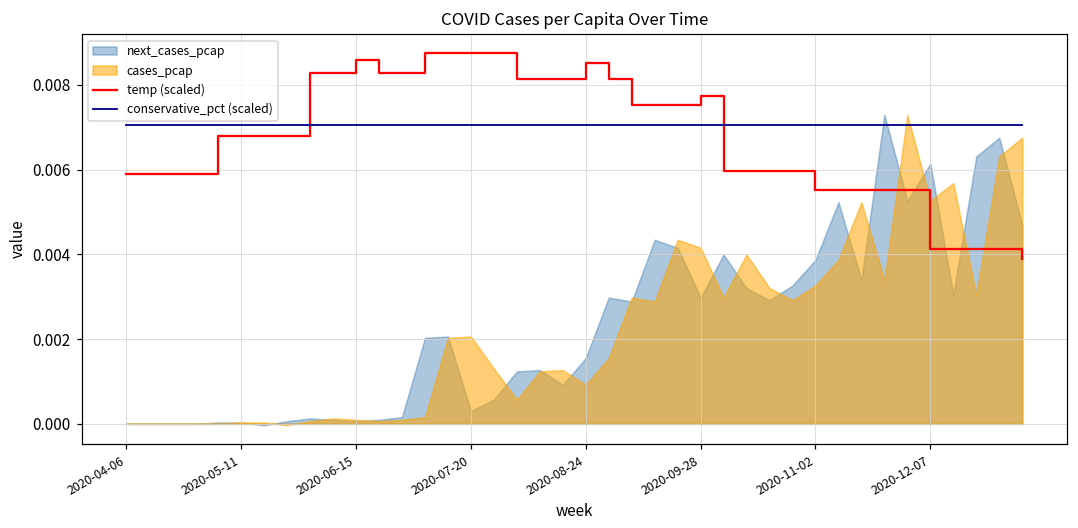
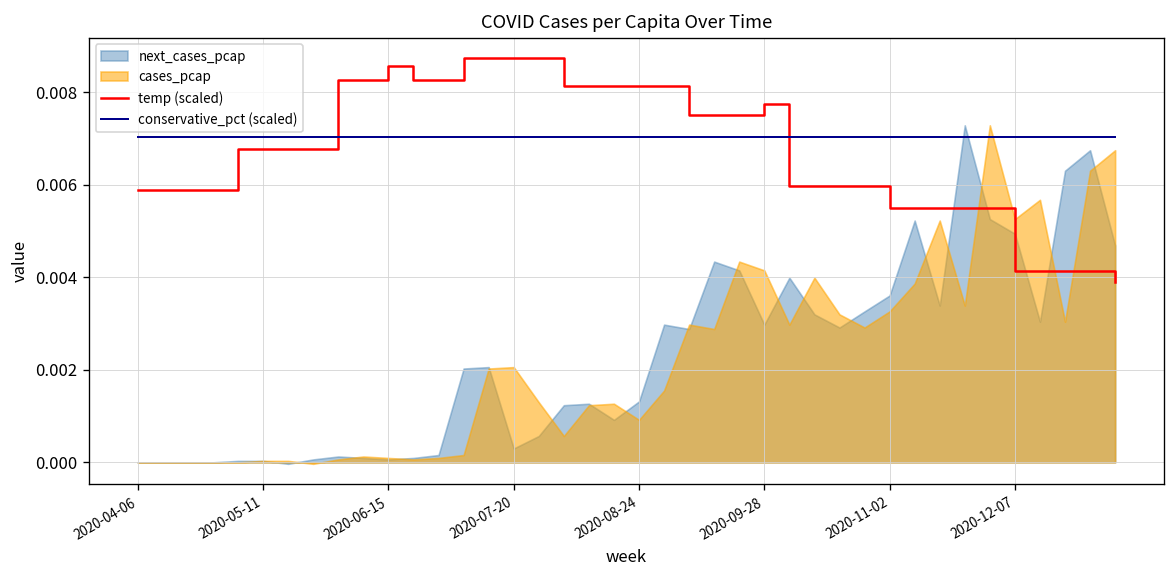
  {
    "temp (scaled)": {
      "2020-04-06": 0.0059,
      "2020-05-11": 0.0068,
      "2020-06-15": 0.0086,
      "2020-07-20": 0.0087,
-     "2020-08-24": 0.0085,
+     "2020-08-24": 0.0081,
      "2020-09-28": 0.0077,
      "2020-11-02": 0.0055,
      "2020-12-07": 0.0041
    },
    "next_cases_pcap": {
-     "2020-08-24": 0.0016,
-     "2020-11-02": 0.0039,
-     "2020-12-07": 0.0061
+     "2020-08-24": 0.0013,
+     "2020-11-02": 0.0036,
+     "2020-12-07": 0.0049
    },
    "conservative_pct (scaled)": {
      "2020-04-06": 0.0070,
      "2020-05-11": 0.0070,
      "2020-06-15": 0.0070,
      "2020-07-20": 0.0070,
      "2020-08-24": 0.0070,
      "2020-09-28": 0.0070,
      "2020-11-02": 0.0070,
      "2020-12-07": 0.0070
    }
  }
